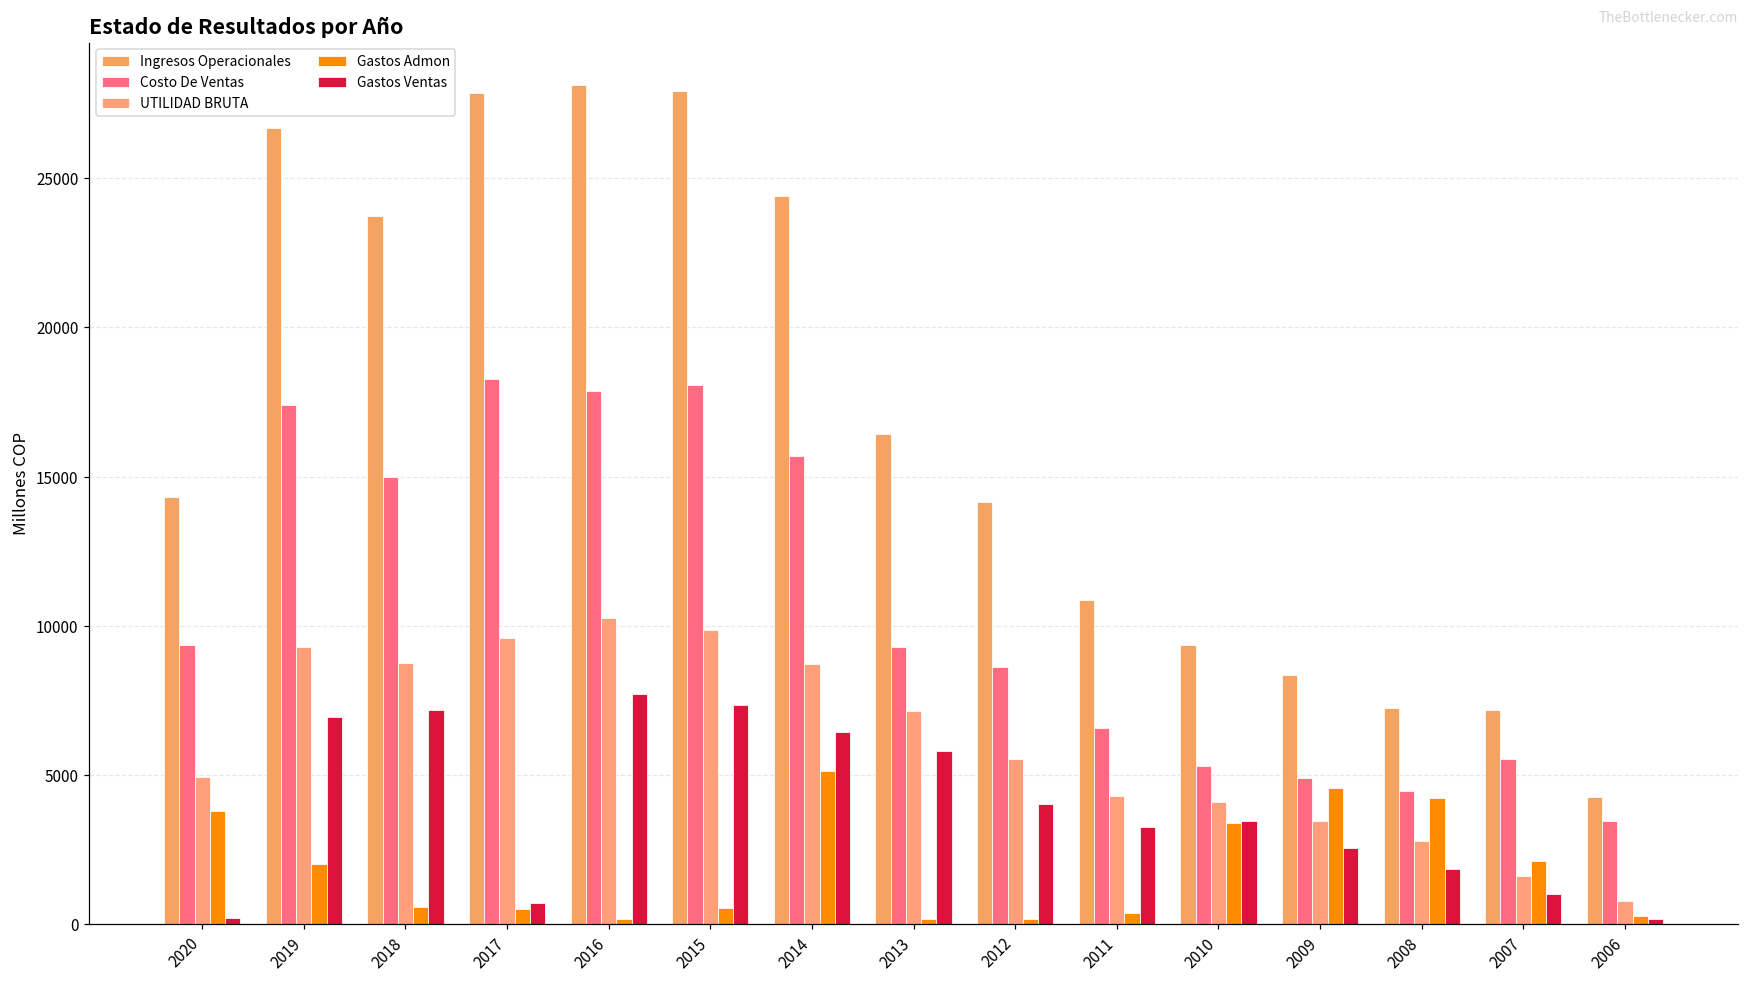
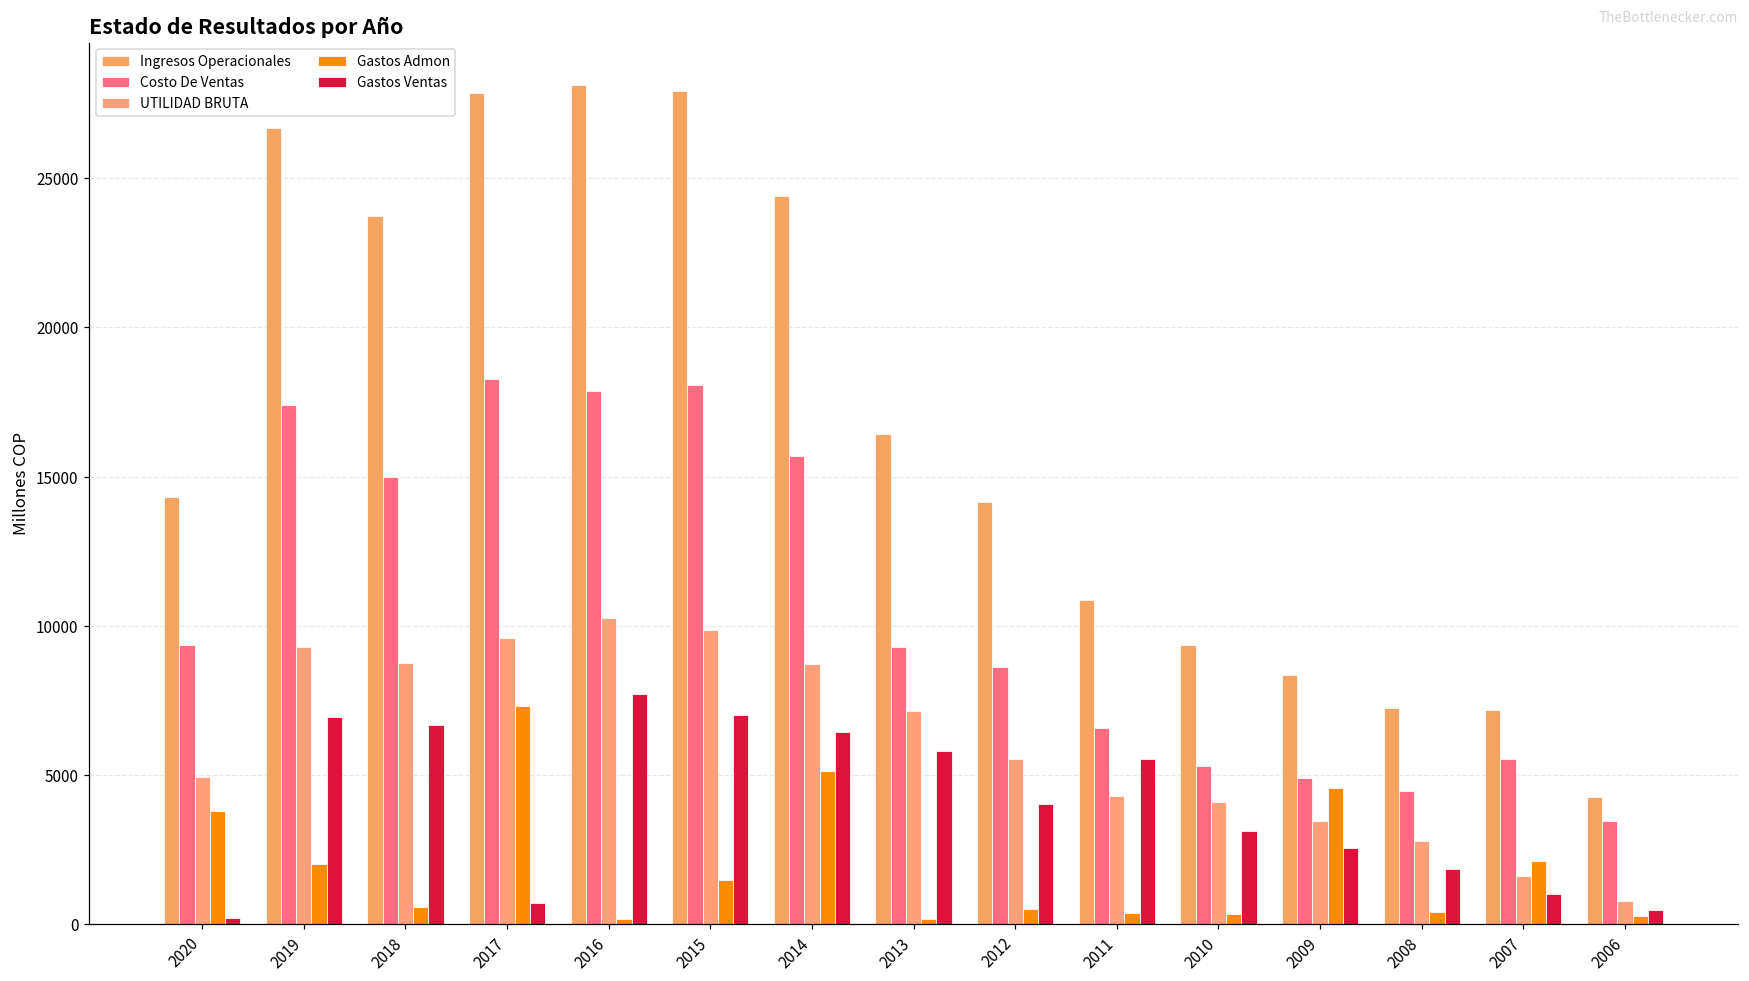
  {
    "Gastos Admon": {
      "2020": 3800,
      "2019": 2000,
      "2018": 600,
-     "2017": 500,
+     "2017": 7300,
      "2016": 200,
-     "2015": 600,
+     "2015": 1500,
      "2014": 5100,
      "2013": 200,
-     "2012": 200,
+     "2012": 500,
      "2011": 400,
-     "2010": 3400,
+     "2010": 300,
      "2009": 4600,
-     "2008": 4200,
+     "2008": 400,
      "2007": 2100,
      "2006": 300
    },
    "Gastos Ventas": {
      "2020": 200,
      "2019": 6900,
-     "2018": 7200,
+     "2018": 6700,
      "2017": 700,
      "2016": 7700,
-     "2015": 7400,
+     "2015": 7000,
      "2014": 6500,
      "2013": 5800,
      "2012": 4000,
-     "2011": 3300,
-     "2010": 3500,
+     "2011": 5500,
+     "2010": 3100,
      "2009": 2600,
      "2008": 1900,
      "2007": 1000,
-     "2006": 200
+     "2006": 500
    }
  }
